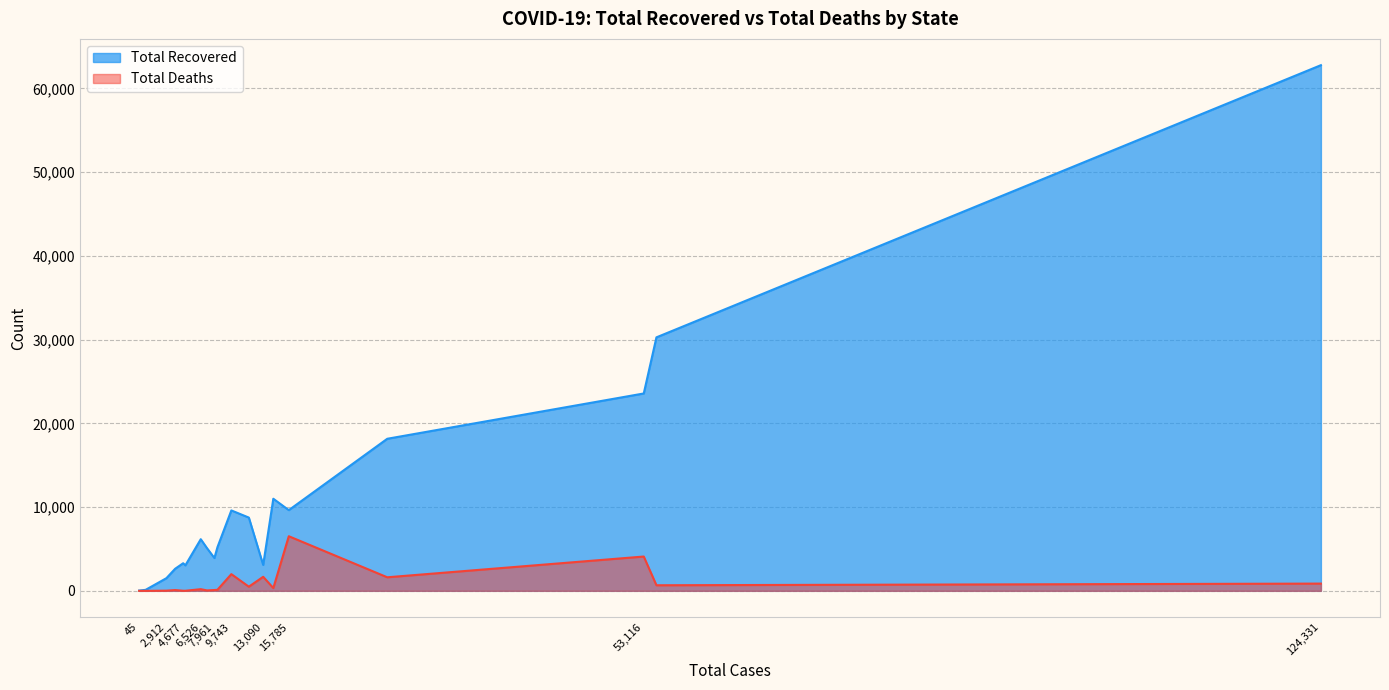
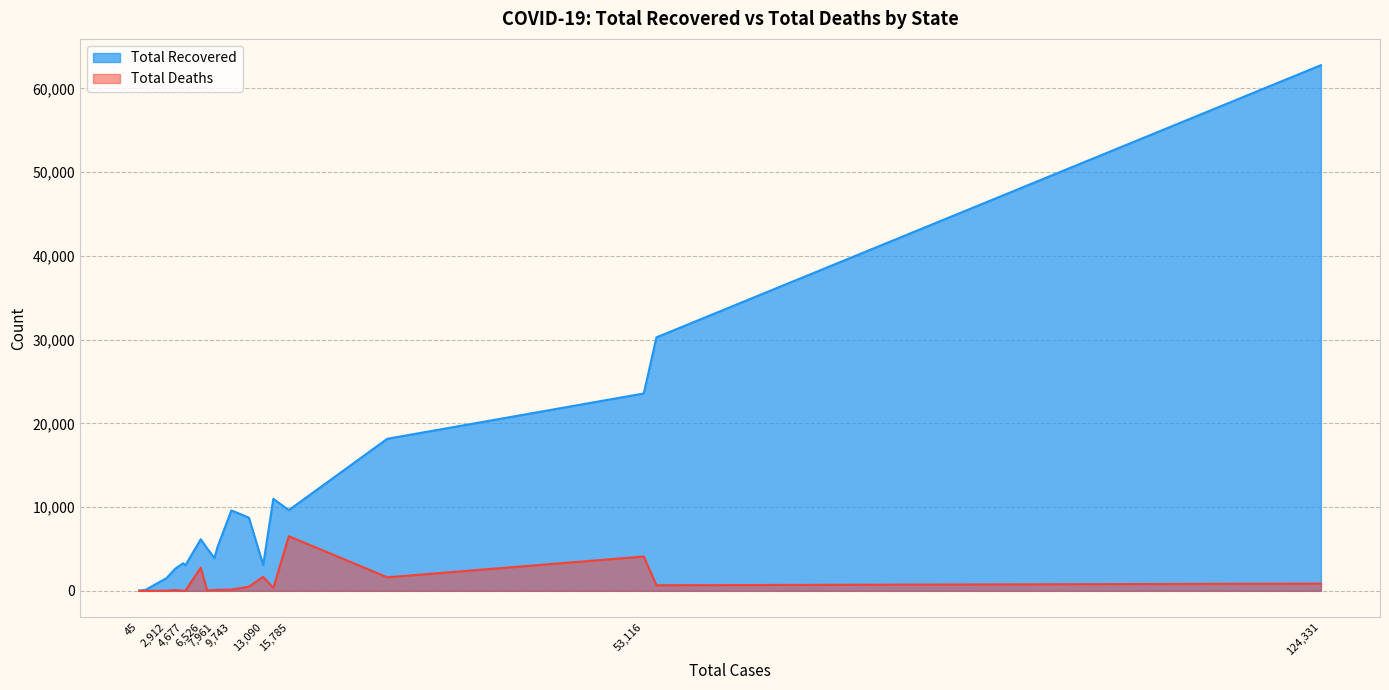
  {
    "Total Recovered": {
      "2,912": "2,000",
      "4,677": "3,000",
      "6,526": "6,000",
      "7,961": "4,000",
      "9,743": "10,000",
      "13,090": "3,000",
      "15,785": "10,000",
      "53,116": "24,000",
      "124,331": "63,000"
    },
    "Total Deaths": {
      "2,912": "0",
      "4,677": "0",
-     "6,526": "0",
+     "6,526": "3,000",
      "7,961": "0",
-     "9,743": "2,000",
+     "9,743": "0",
      "13,090": "2,000",
      "15,785": "7,000",
      "53,116": "4,000",
      "124,331": "1,000"
    }
  }
